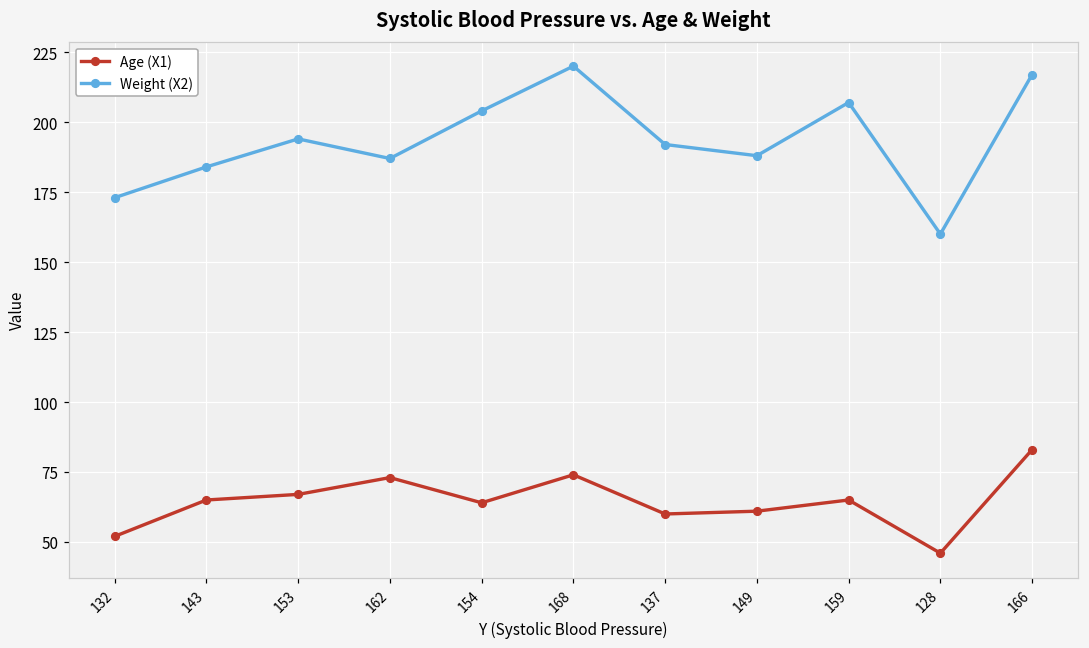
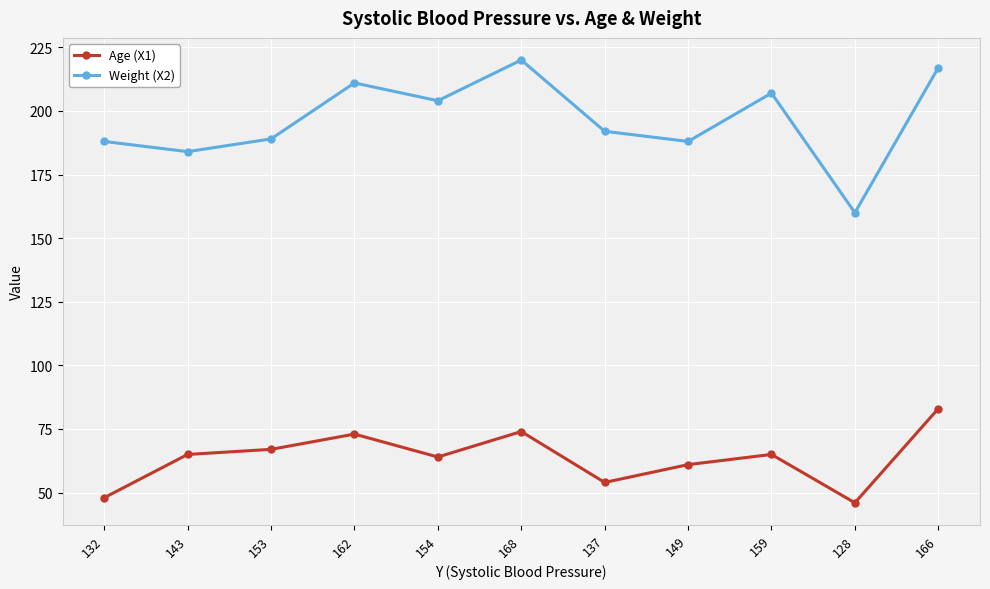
  {
    "Age (X1)": {
-     "132": 52,
+     "132": 48,
      "143": 65,
      "153": 67,
      "162": 73,
      "154": 64,
      "168": 74,
-     "137": 60,
+     "137": 54,
      "149": 61,
      "159": 65,
      "128": 46,
      "166": 83
    },
    "Weight (X2)": {
-     "132": 173,
+     "132": 188,
      "143": 184,
-     "153": 194,
-     "162": 187,
+     "153": 189,
+     "162": 211,
      "154": 204,
      "168": 220,
      "137": 192,
      "149": 188,
      "159": 207,
      "128": 160,
      "166": 217
    }
  }
